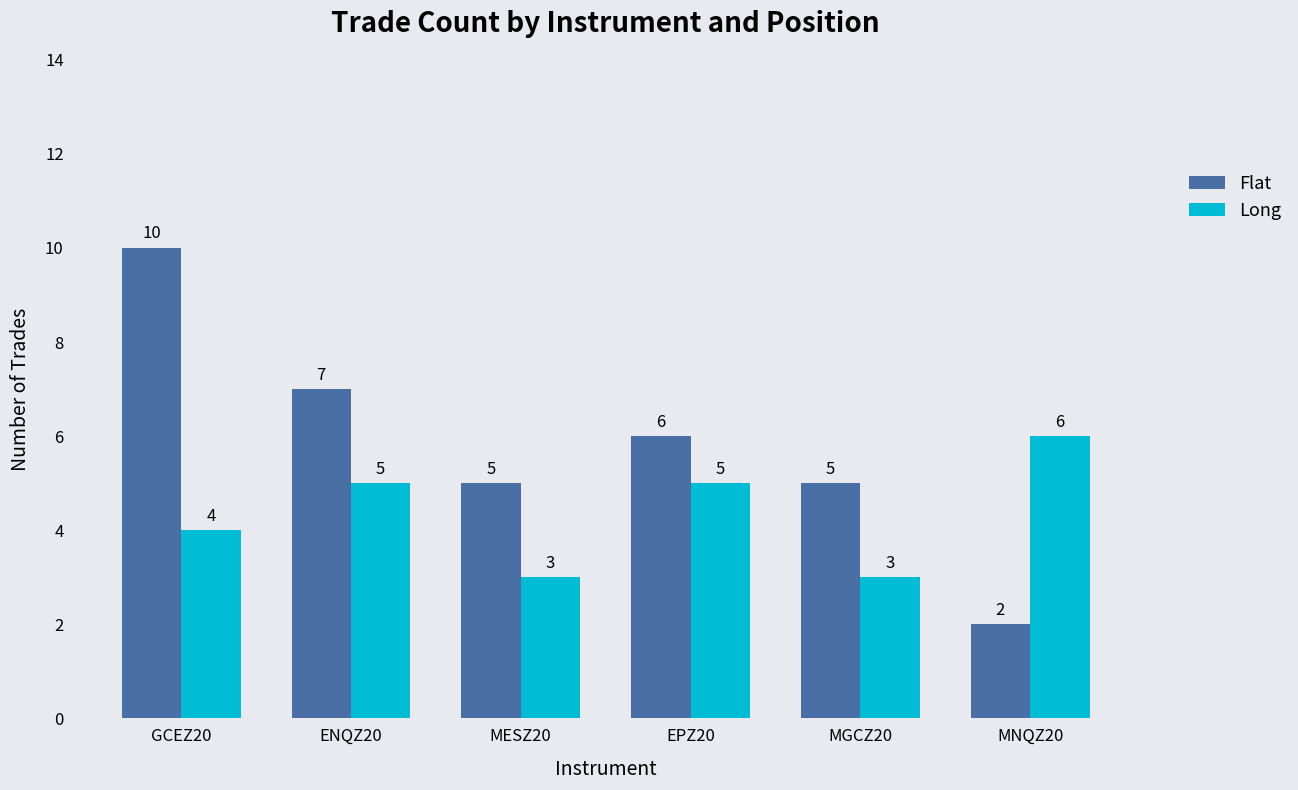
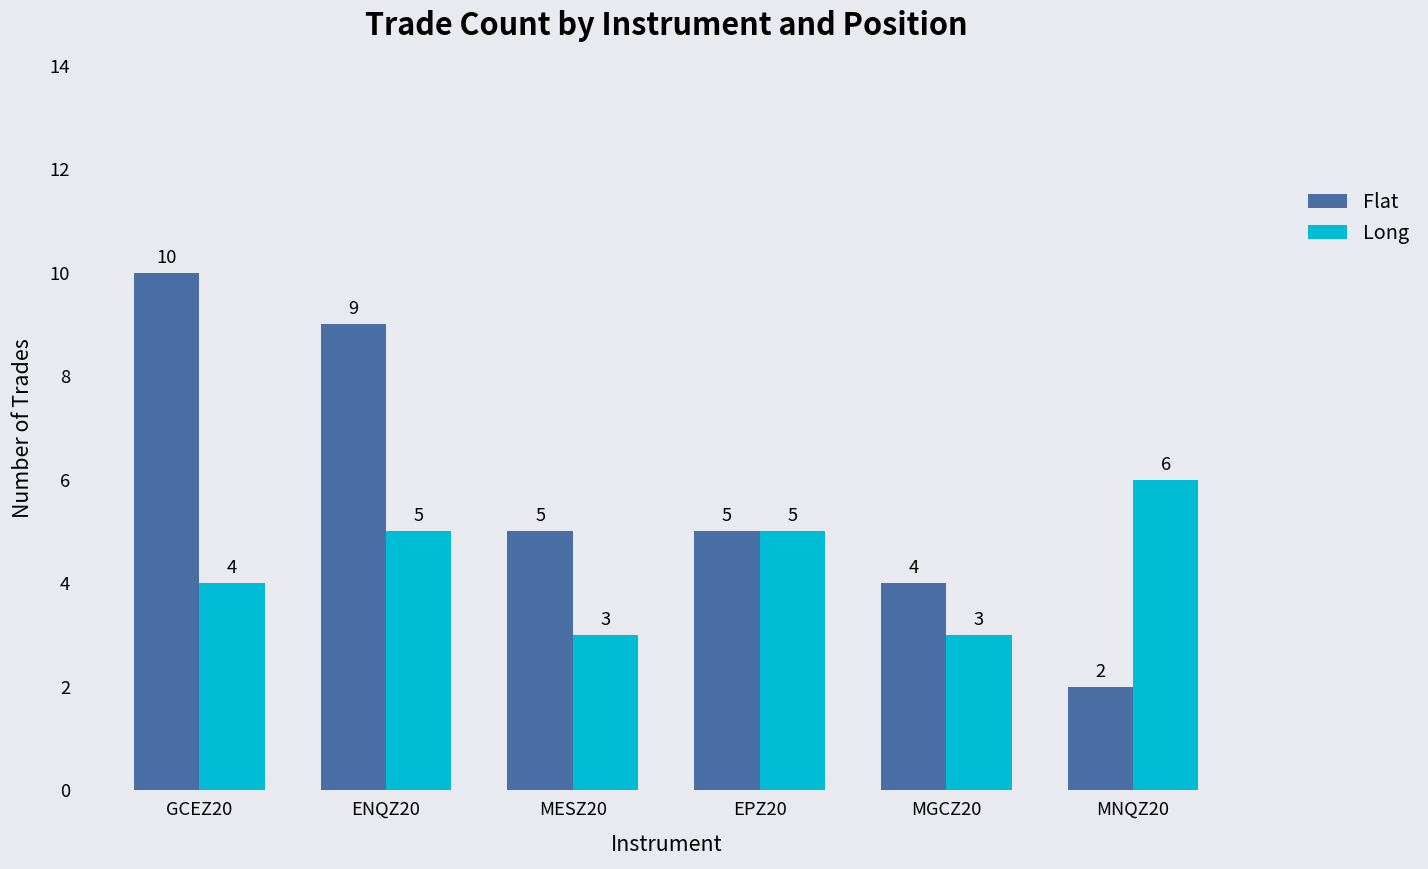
  {
    "Flat": {
      "GCEZ20": 10,
-     "ENQZ20": 7,
+     "ENQZ20": 9,
      "MESZ20": 5,
-     "EPZ20": 6,
-     "MGCZ20": 5,
+     "EPZ20": 5,
+     "MGCZ20": 4,
      "MNQZ20": 2
    },
    "Long": {
      "GCEZ20": 4,
      "ENQZ20": 5,
      "MESZ20": 3,
      "EPZ20": 5,
      "MGCZ20": 3,
      "MNQZ20": 6
    }
  }
